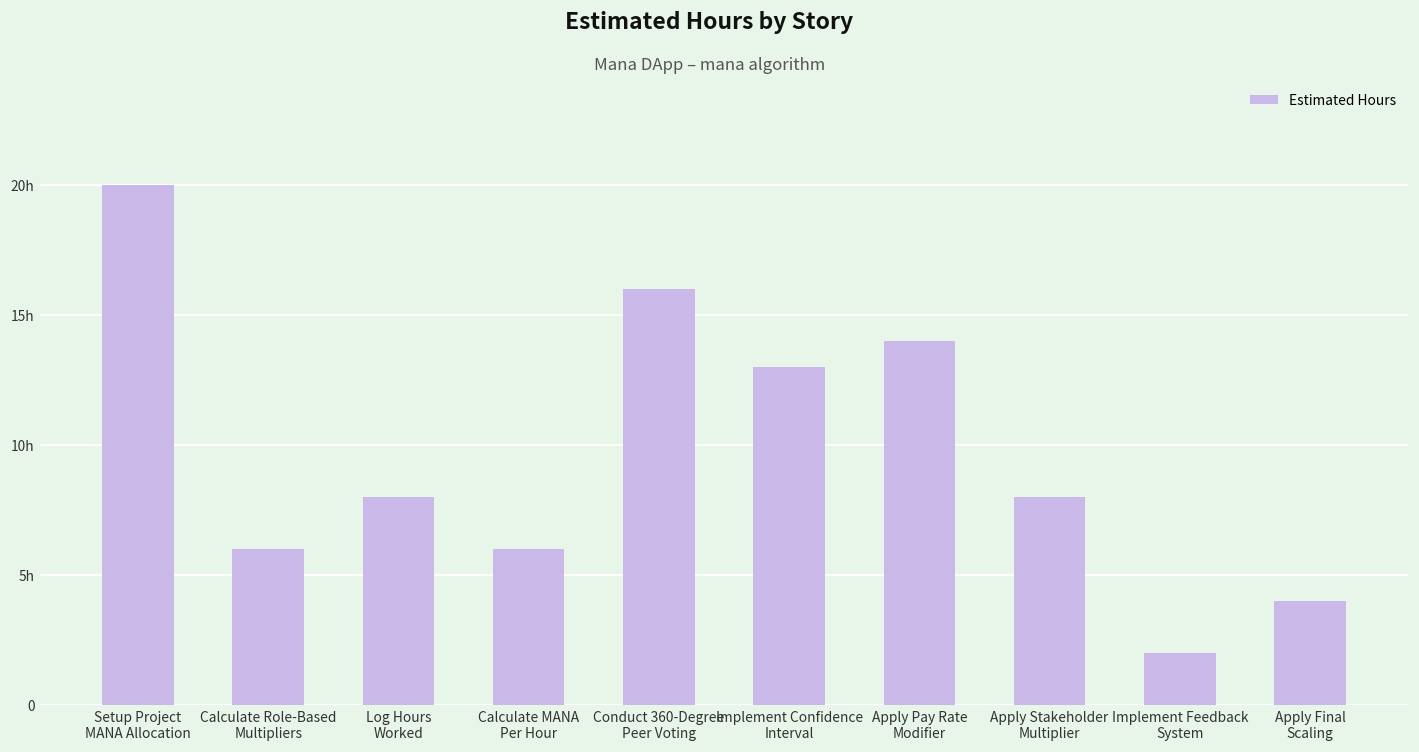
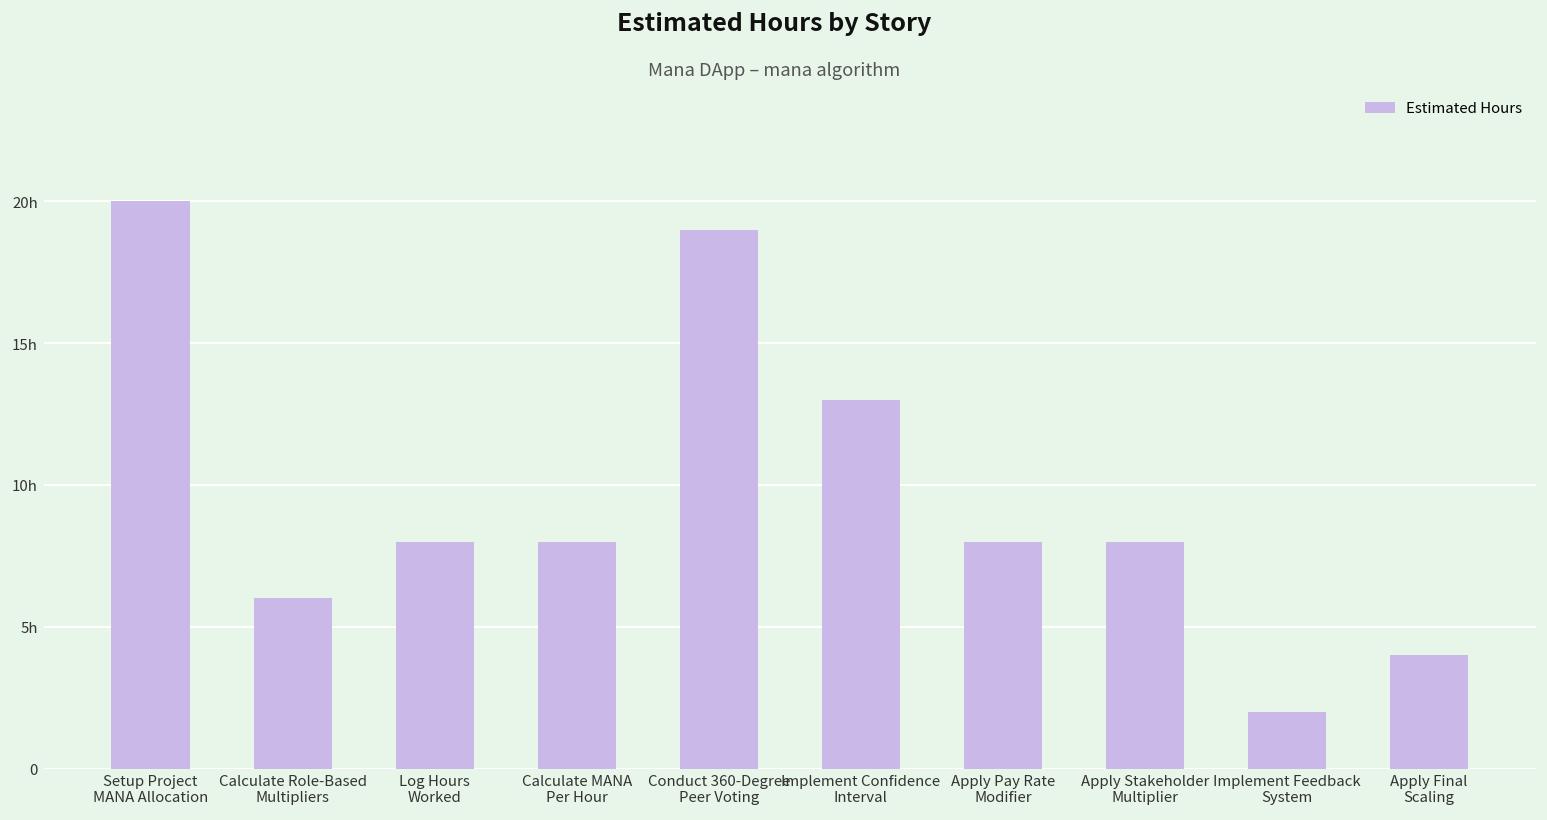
  {
    "Setup Project MANA Allocation": "20h",
    "Calculate Role-Based Multipliers": "6h",
    "Log Hours Worked": "8h",
-   "Calculate MANA Per Hour": "6h",
-   "Conduct 360-Degree Peer Voting": "16h",
+   "Calculate MANA Per Hour": "8h",
+   "Conduct 360-Degree Peer Voting": "19h",
    "Implement Confidence Interval": "13h",
-   "Apply Pay Rate Modifier": "14h",
+   "Apply Pay Rate Modifier": "8h",
    "Apply Stakeholder Multiplier": "8h",
    "Implement Feedback System": "2h",
    "Apply Final Scaling": "4h"
  }
